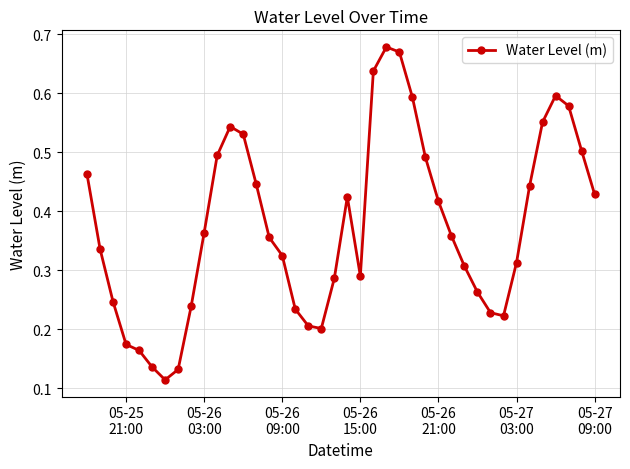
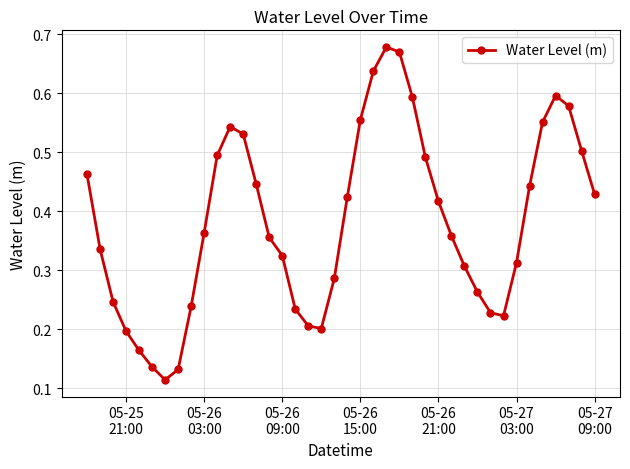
  {
-   "05-25 21:00": 0.17,
+   "05-25 21:00": 0.20,
    "05-26 03:00": 0.36,
    "05-26 09:00": 0.32,
-   "05-26 15:00": 0.29,
+   "05-26 15:00": 0.55,
    "05-26 21:00": 0.42,
    "05-27 03:00": 0.31,
    "05-27 09:00": 0.43
  }
